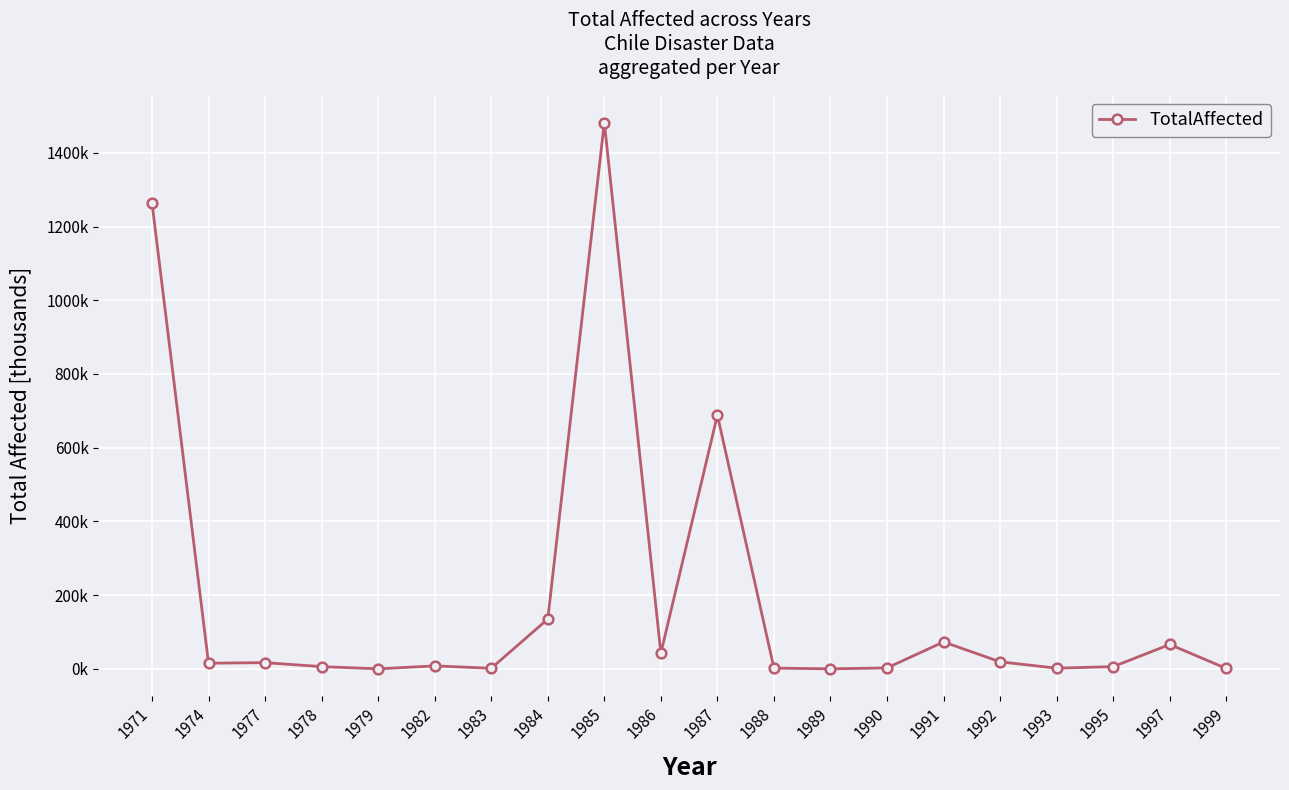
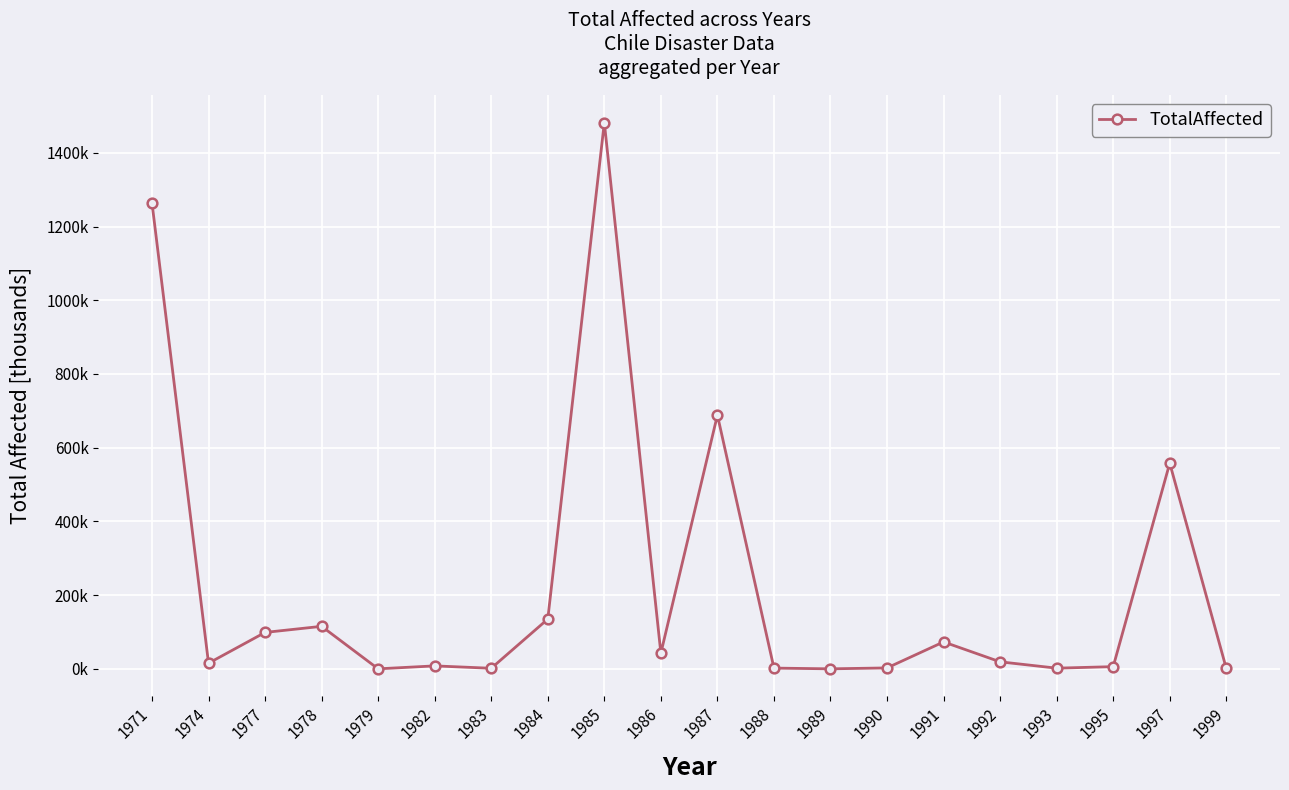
  {
    "1971": 1260000,
    "1974": 20000,
-   "1977": 20000,
-   "1978": 10000,
+   "1977": 100000,
+   "1978": 120000,
    "1979": 0,
    "1982": 10000,
    "1983": 0,
    "1984": 130000,
    "1985": 1480000,
    "1986": 40000,
    "1987": 690000,
    "1988": 0,
    "1989": 0,
    "1990": 0,
    "1991": 70000,
    "1992": 20000,
    "1993": 0,
    "1995": 10000,
-   "1997": 70000,
+   "1997": 560000,
    "1999": 0
  }
